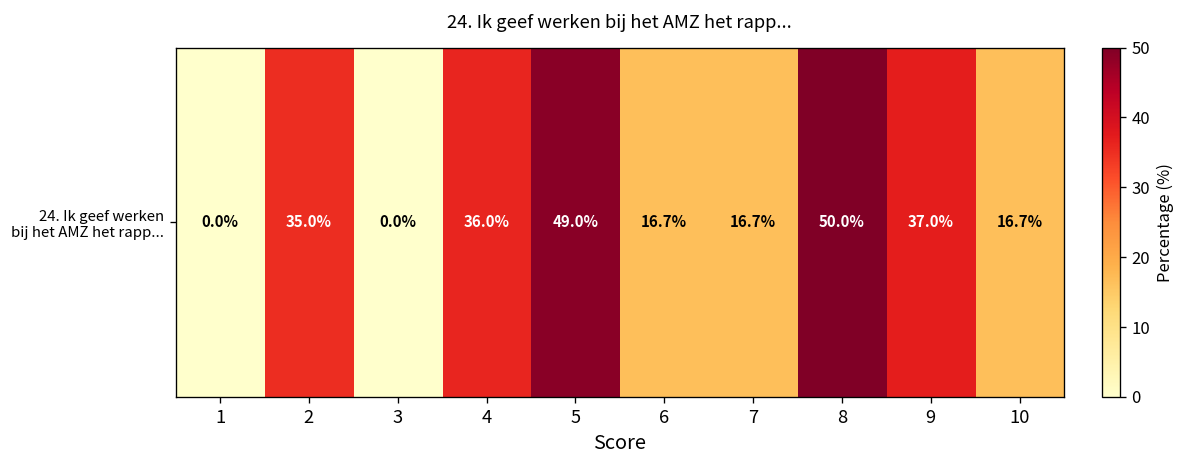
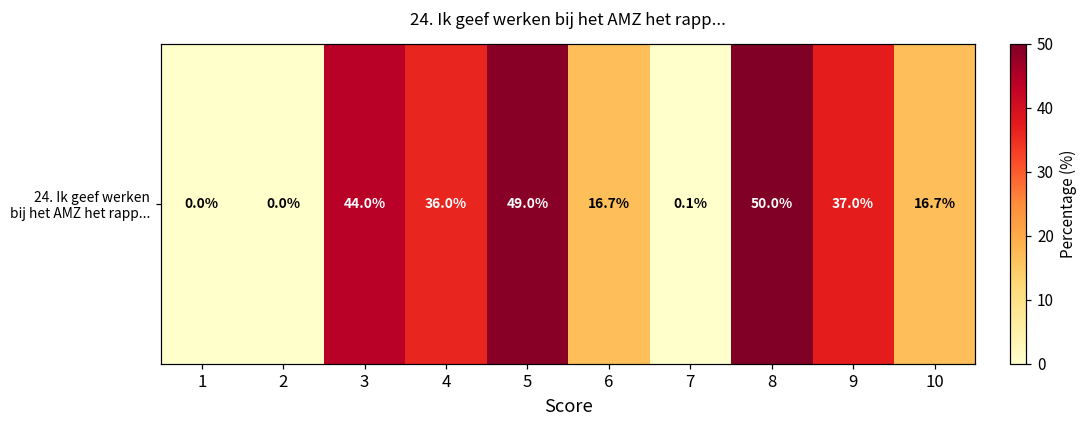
  {
    "24. Ik geef werken bij het AMZ het rapp...": {
      "1": "0.0%",
-     "2": "35.0%",
-     "3": "0.0%",
+     "2": "0.0%",
+     "3": "44.0%",
      "4": "36.0%",
      "5": "49.0%",
      "6": "16.7%",
-     "7": "16.7%",
+     "7": "0.1%",
      "8": "50.0%",
      "9": "37.0%",
      "10": "16.7%"
    }
  }
